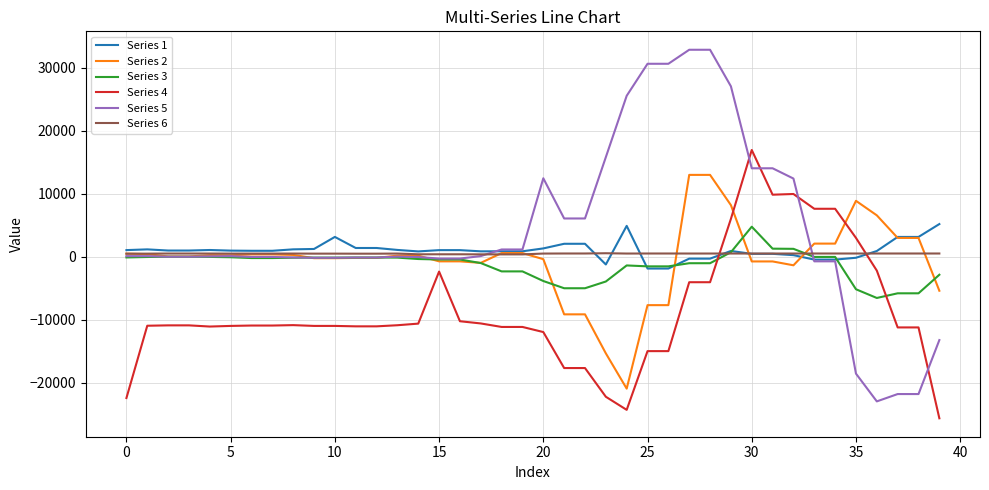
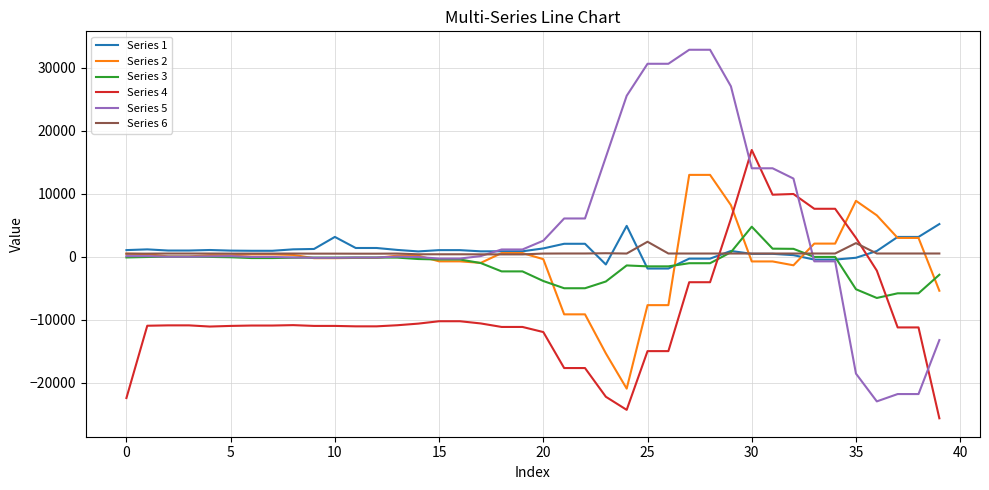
  {
    "Series 1": {
      "0": 1000,
      "5": 1000,
      "10": 3000,
      "15": 1000,
      "20": 1000,
      "35": 0
    },
    "Series 2": {
      "20": 0,
      "25": -8000,
      "30": -1000,
      "35": 9000
    },
    "Series 3": {
      "20": -4000,
      "30": 5000,
      "35": -5000
    },
    "Series 4": {
      "0": -22000,
      "5": -11000,
      "10": -11000,
-     "15": -2000,
+     "15": -10000,
      "20": -12000,
      "25": -15000,
      "30": 17000,
      "35": 3000
    },
    "Series 5": {
-     "20": 12000,
+     "20": 3000,
      "25": 31000,
      "30": 14000,
      "35": -19000
    },
    "Series 6": {
      "10": 0,
      "15": 0,
      "20": 1000,
-     "25": 1000,
-     "35": 1000
+     "25": 2000,
+     "35": 2000
    }
  }
